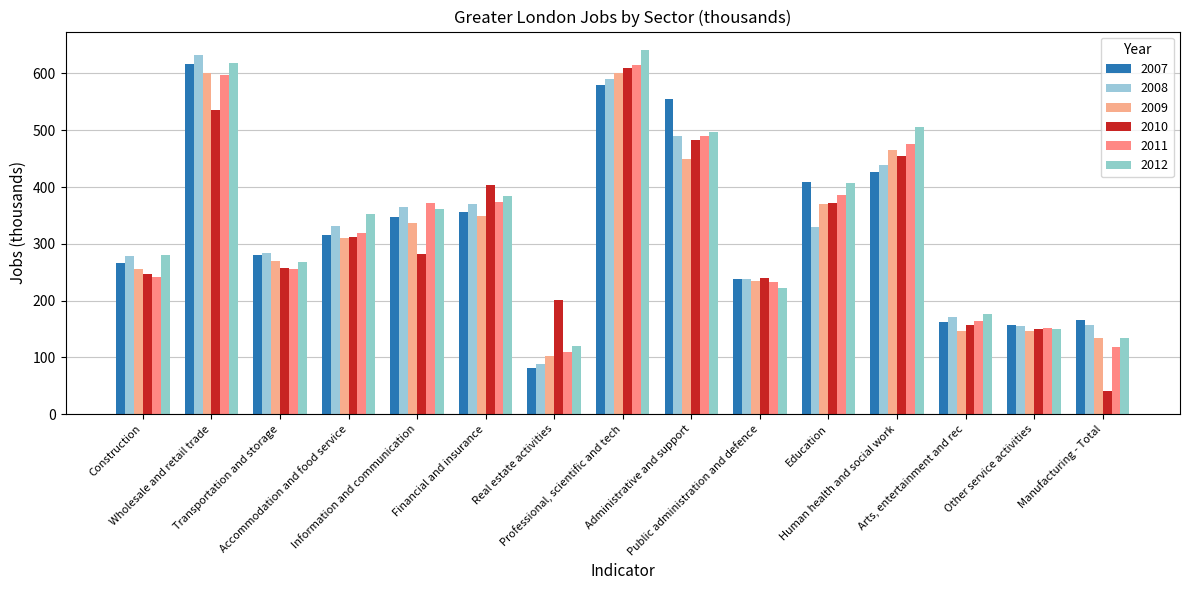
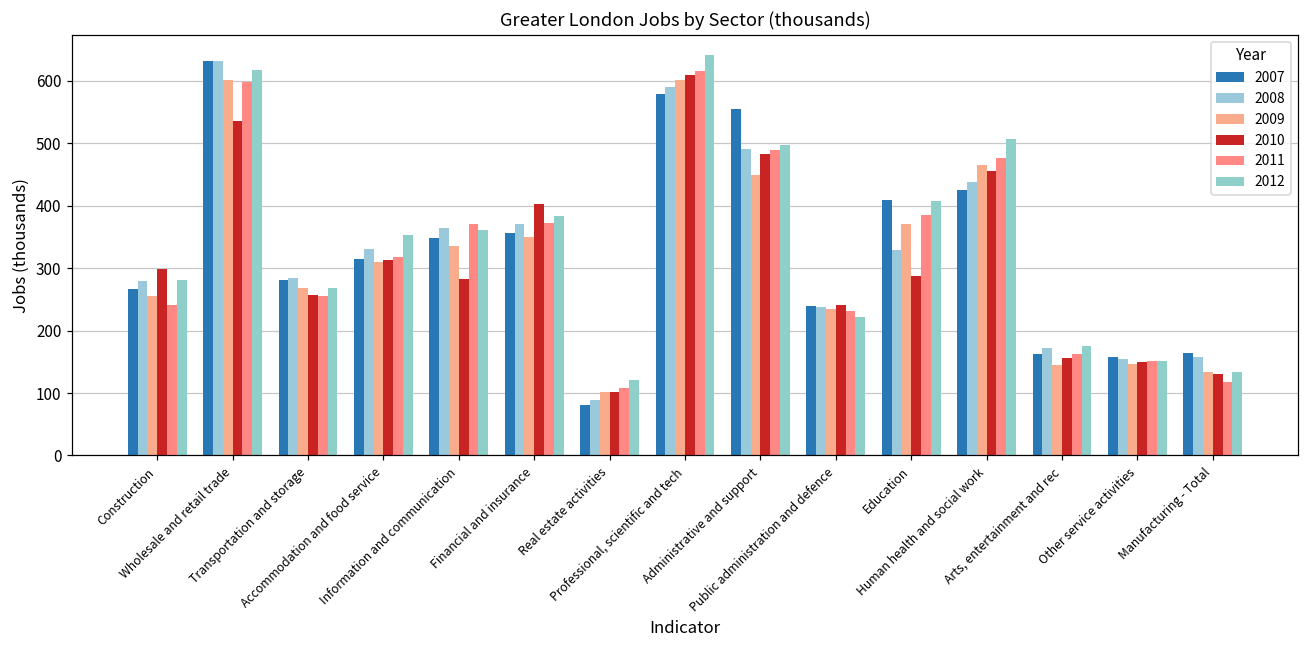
  {
    "2007": {
      "Construction": 270,
-     "Wholesale and retail trade": 620,
+     "Wholesale and retail trade": 630,
      "Transportation and storage": 280,
      "Accommodation and food service": 310,
      "Information and communication": 350,
      "Financial and insurance": 360,
      "Real estate activities": 80,
      "Professional, scientific and tech": 580,
      "Administrative and support": 560,
      "Public administration and defence": 240,
      "Education": 410,
      "Human health and social work": 430,
      "Arts, entertainment and rec": 160,
      "Other service activities": 160,
      "Manufacturing - Total": 160
    },
    "2010": {
-     "Construction": 250,
+     "Construction": 300,
      "Wholesale and retail trade": 540,
      "Transportation and storage": 260,
      "Accommodation and food service": 310,
      "Information and communication": 280,
      "Financial and insurance": 400,
-     "Real estate activities": 200,
+     "Real estate activities": 100,
      "Professional, scientific and tech": 610,
      "Administrative and support": 480,
      "Public administration and defence": 240,
-     "Education": 370,
+     "Education": 290,
      "Human health and social work": 450,
      "Arts, entertainment and rec": 160,
      "Other service activities": 150,
-     "Manufacturing - Total": 40
+     "Manufacturing - Total": 130
    }
  }
